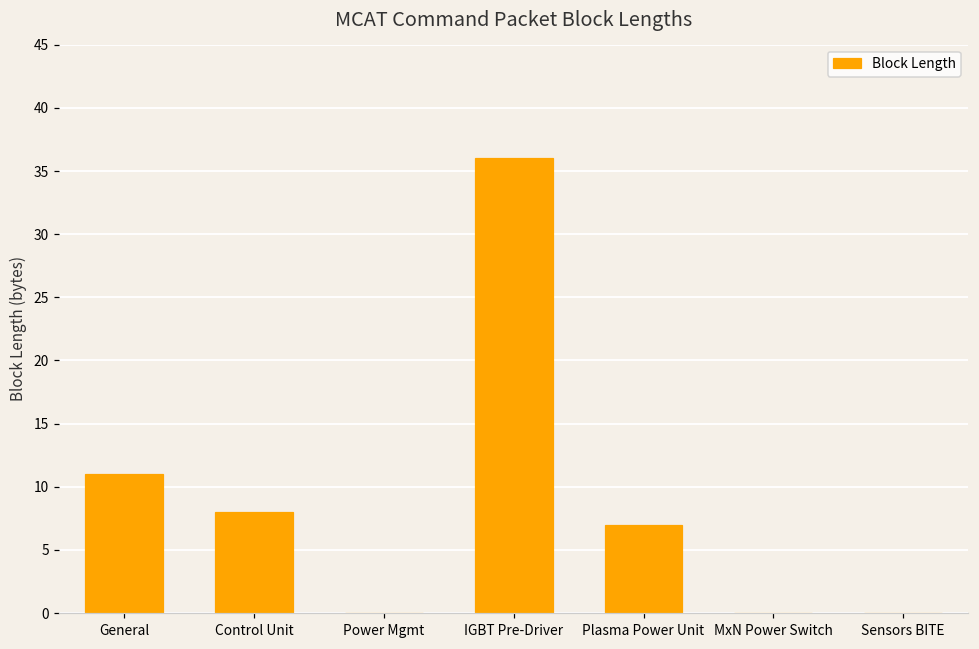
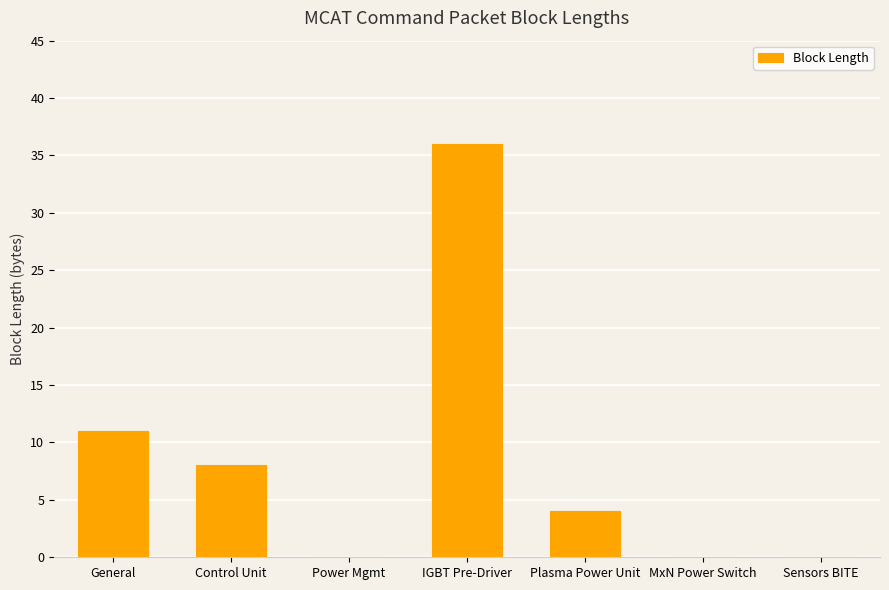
  {
    "General": 11,
    "Control Unit": 8,
    "Power Mgmt": 0,
    "IGBT Pre-Driver": 36,
-   "Plasma Power Unit": 7,
+   "Plasma Power Unit": 4,
    "MxN Power Switch": 0,
    "Sensors BITE": 0
  }
